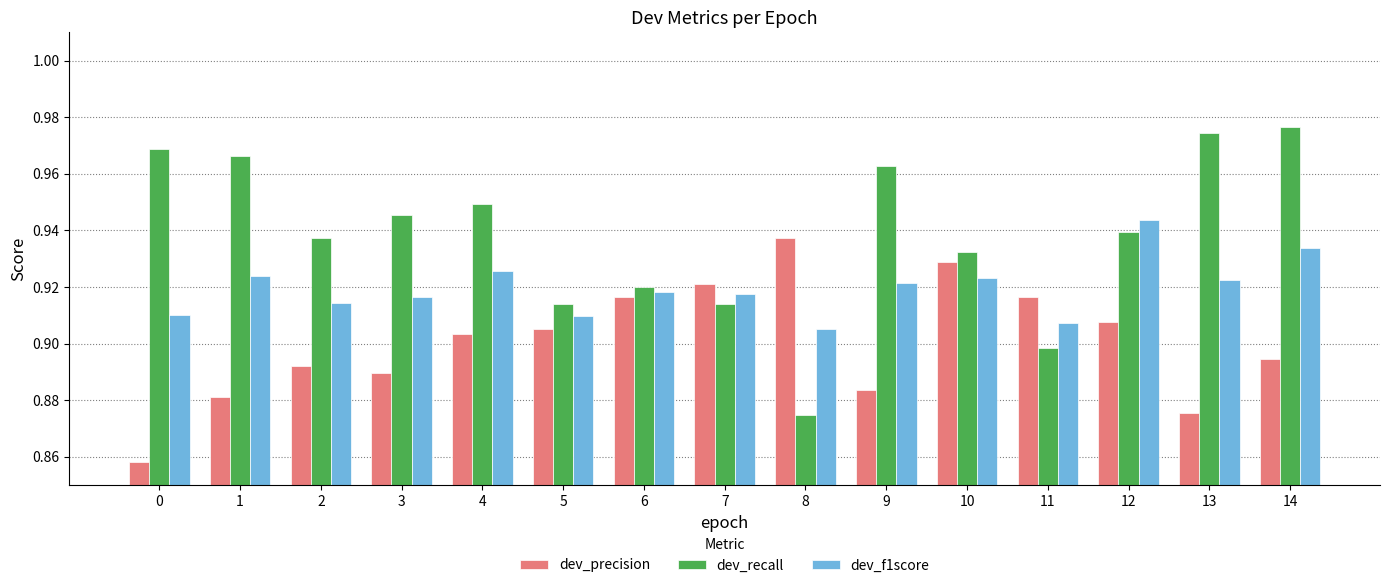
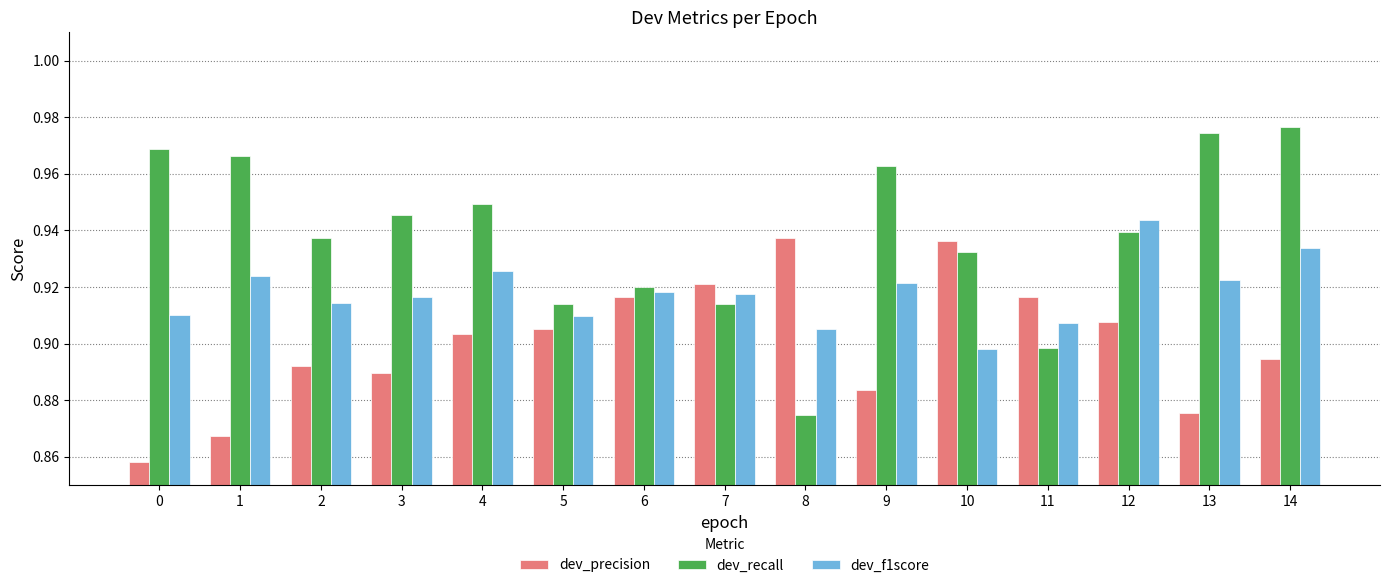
  {
    "dev_precision": {
      "0": 0.858,
-     "1": 0.881,
+     "1": 0.867,
      "2": 0.892,
      "3": 0.890,
      "4": 0.903,
      "5": 0.905,
      "6": 0.916,
      "7": 0.921,
      "8": 0.937,
      "9": 0.884,
-     "10": 0.929,
+     "10": 0.936,
      "11": 0.916,
      "12": 0.908,
      "13": 0.875,
      "14": 0.894
    },
    "dev_recall": {
      "0": 0.969,
      "1": 0.966,
      "2": 0.938,
      "3": 0.945,
      "4": 0.949,
      "5": 0.914,
      "6": 0.920,
      "7": 0.914,
      "8": 0.875,
      "9": 0.963,
      "10": 0.932,
      "11": 0.898,
      "12": 0.939,
      "13": 0.975,
      "14": 0.977
    },
    "dev_f1score": {
      "0": 0.910,
      "1": 0.924,
      "2": 0.914,
      "3": 0.917,
      "4": 0.926,
      "5": 0.910,
      "6": 0.918,
      "7": 0.918,
      "8": 0.905,
      "9": 0.921,
-     "10": 0.923,
+     "10": 0.898,
      "11": 0.907,
      "12": 0.944,
      "13": 0.922,
      "14": 0.934
    }
  }
